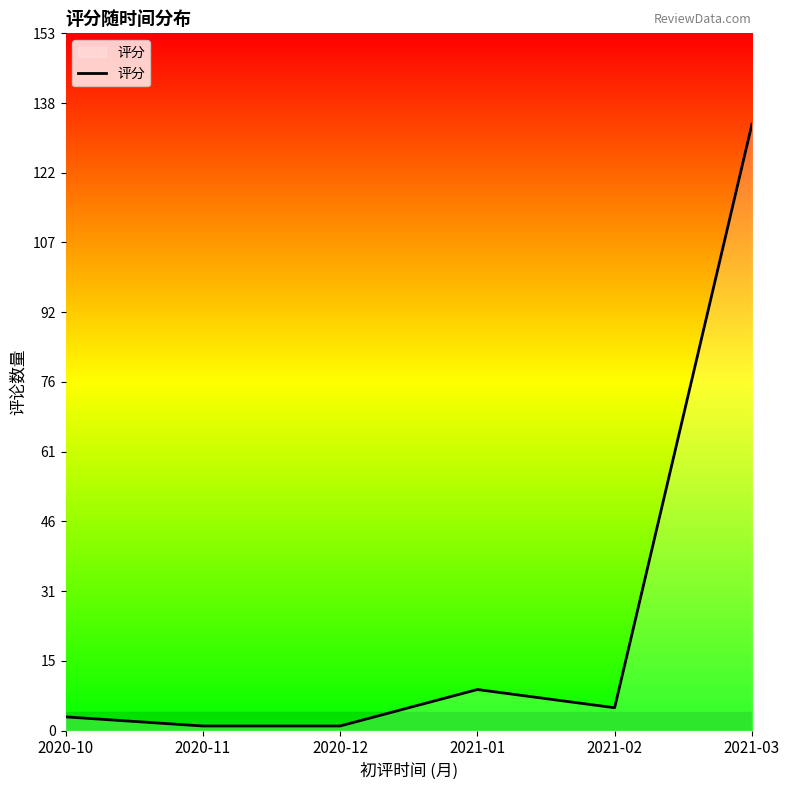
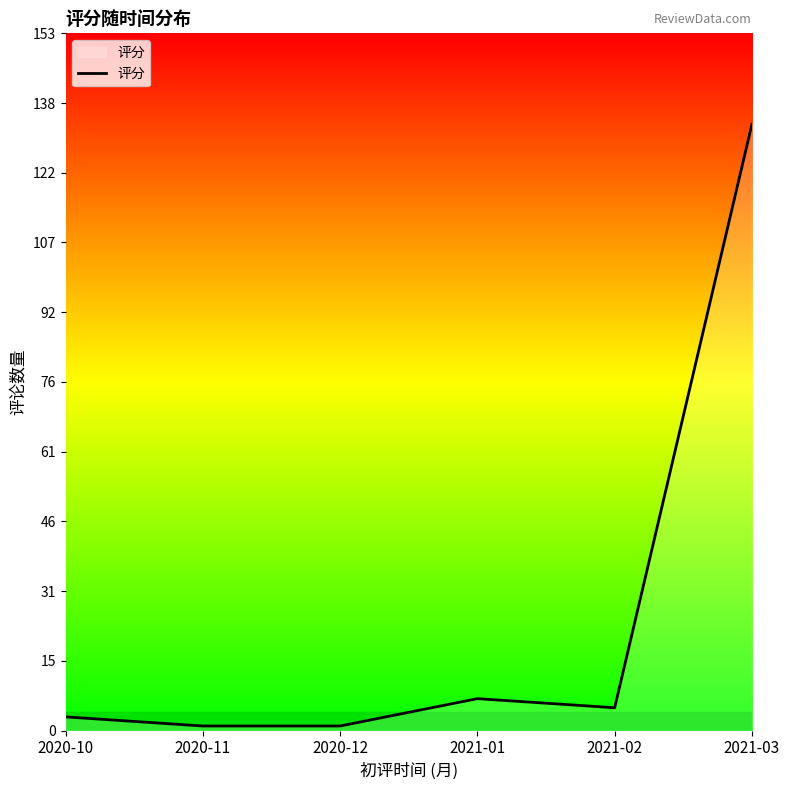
  {
-   "2021-01": 9,
+   "2021-01": 7,
    "2021-02": 5,
    "2021-03": 133
  }
